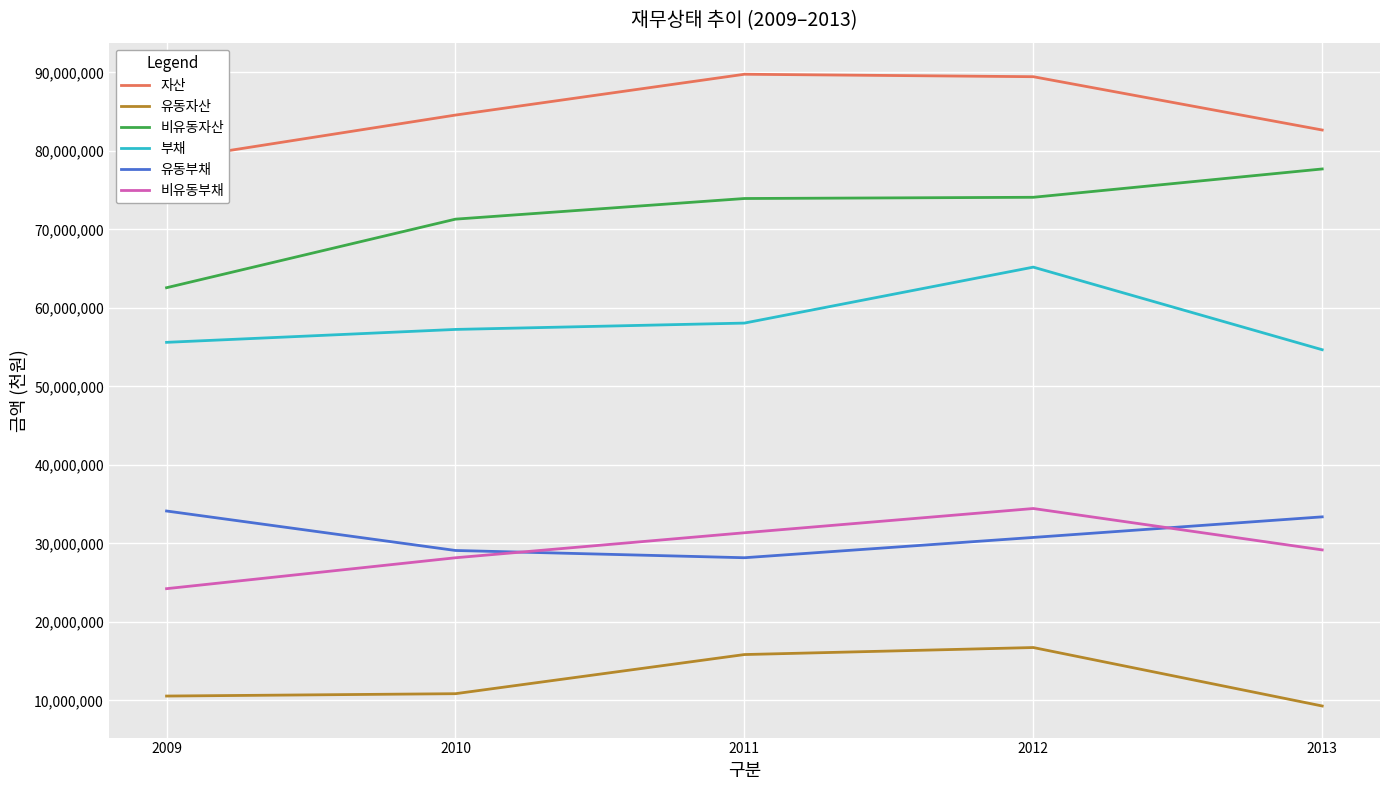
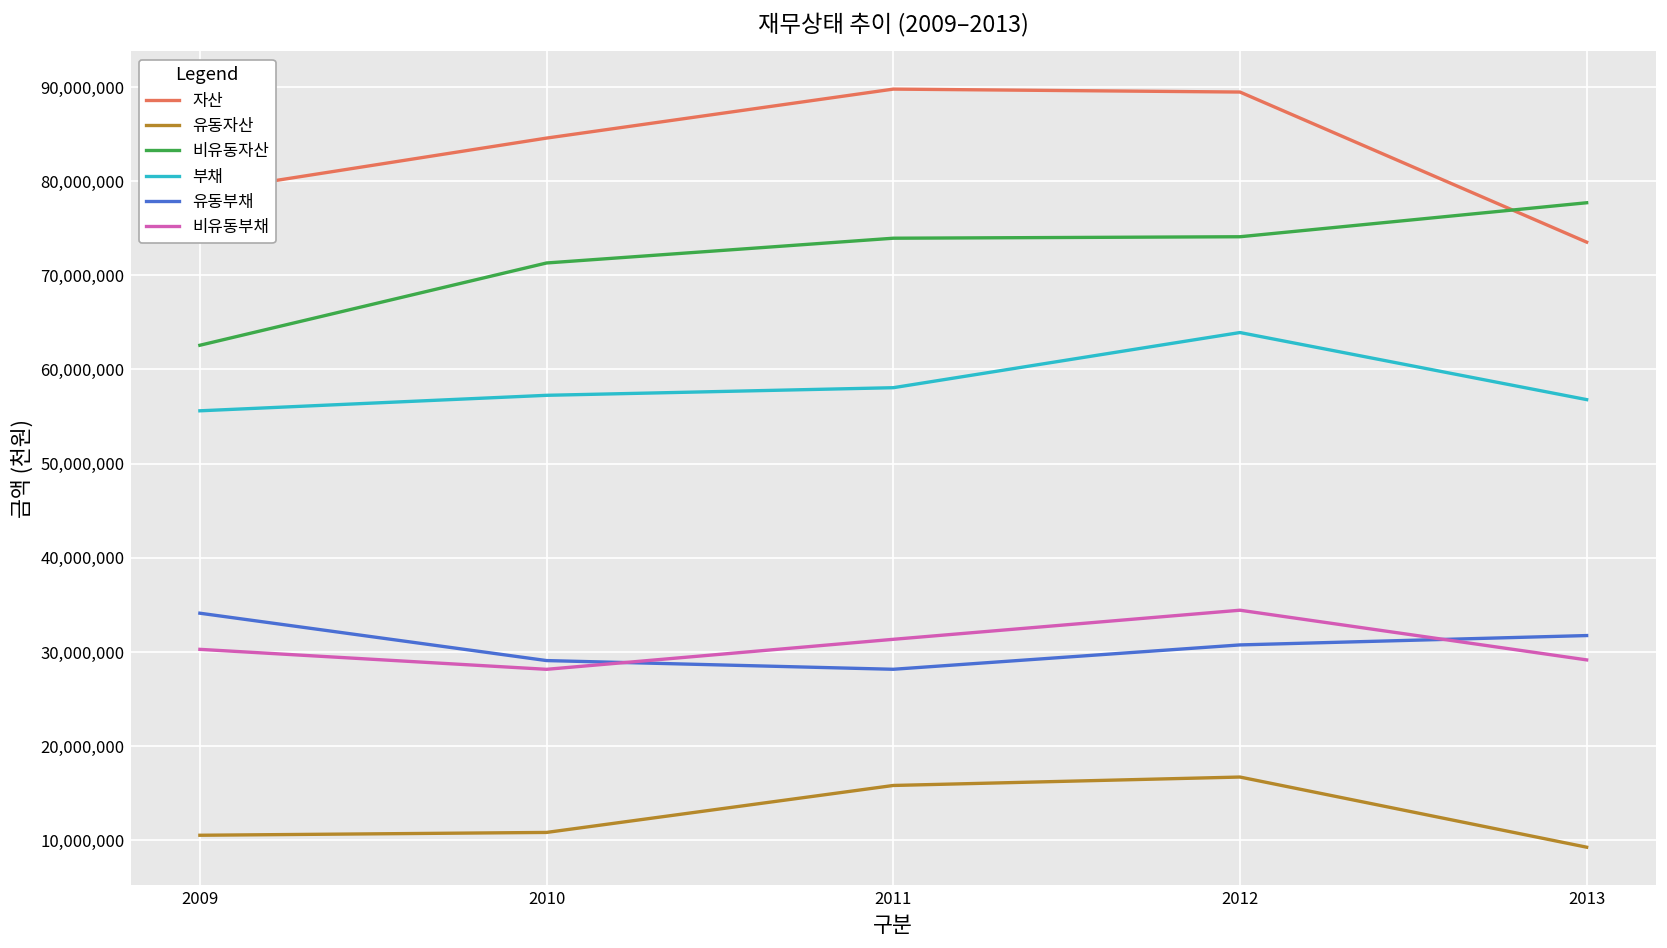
  {
    "자산": {
      "2010": "85,000,000",
      "2011": "90,000,000",
      "2012": "89,000,000",
-     "2013": "83,000,000"
+     "2013": "74,000,000"
    },
    "유동자산": {
      "2009": "11,000,000",
      "2010": "11,000,000",
      "2011": "16,000,000",
      "2012": "17,000,000",
      "2013": "9,000,000"
    },
    "비유동자산": {
      "2009": "63,000,000",
      "2010": "71,000,000",
      "2011": "74,000,000",
      "2012": "74,000,000",
      "2013": "78,000,000"
    },
    "부채": {
      "2009": "56,000,000",
      "2010": "57,000,000",
      "2011": "58,000,000",
-     "2012": "65,000,000",
-     "2013": "55,000,000"
+     "2012": "64,000,000",
+     "2013": "57,000,000"
    },
    "유동부채": {
      "2009": "34,000,000",
      "2010": "29,000,000",
      "2011": "28,000,000",
      "2012": "31,000,000",
-     "2013": "33,000,000"
+     "2013": "32,000,000"
    },
    "비유동부채": {
-     "2009": "24,000,000",
+     "2009": "30,000,000",
      "2010": "28,000,000",
      "2011": "31,000,000",
      "2012": "34,000,000",
      "2013": "29,000,000"
    }
  }
